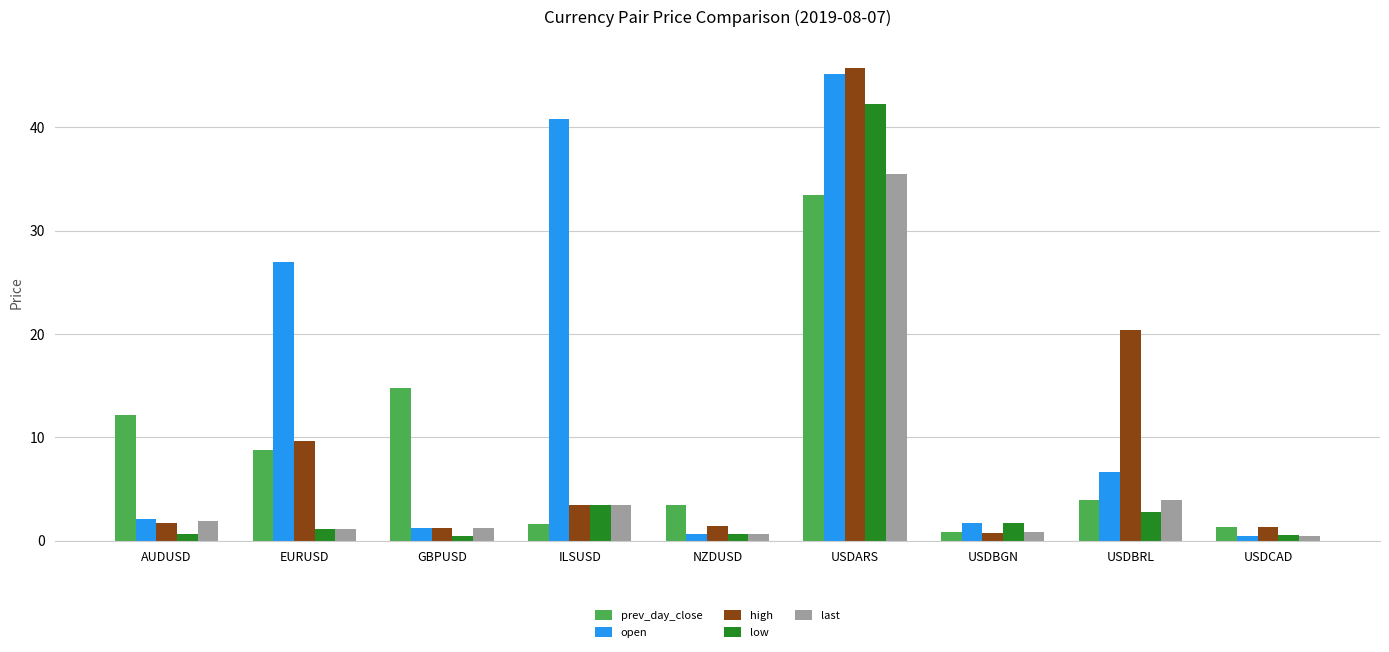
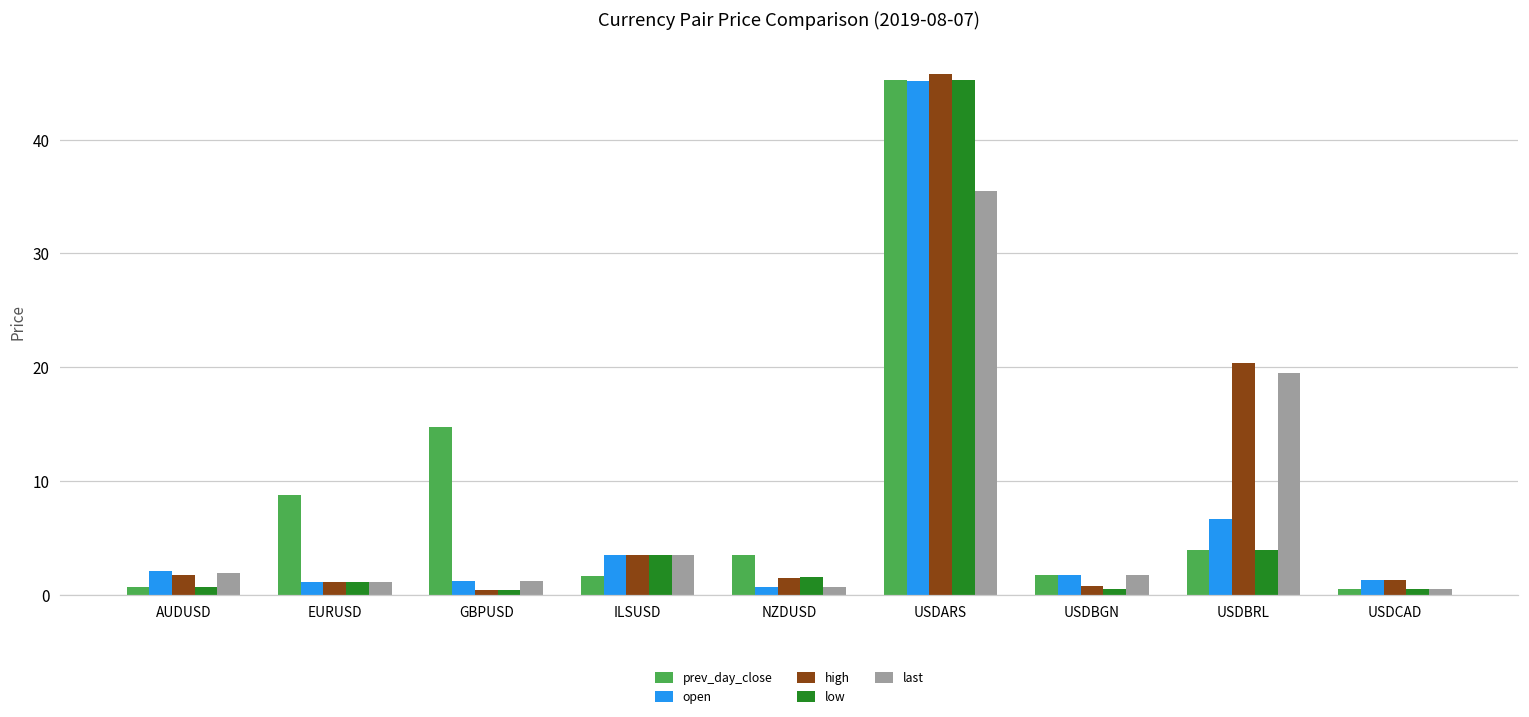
  {
    "prev_day_close": {
-     "AUDUSD": 12.2,
+     "AUDUSD": 0.7,
      "EURUSD": 8.8,
      "GBPUSD": 14.8,
      "ILSUSD": 1.6,
      "NZDUSD": 3.5,
-     "USDARS": 33.5,
-     "USDBGN": 0.8,
+     "USDARS": 45.3,
+     "USDBGN": 1.7,
      "USDBRL": 4.0,
-     "USDCAD": 1.3
+     "USDCAD": 0.5
    },
    "open": {
      "AUDUSD": 2.1,
-     "EURUSD": 27.0,
+     "EURUSD": 1.1,
      "GBPUSD": 1.2,
-     "ILSUSD": 40.8,
+     "ILSUSD": 3.5,
      "NZDUSD": 0.7,
      "USDARS": 45.1,
      "USDBGN": 1.7,
      "USDBRL": 6.7,
-     "USDCAD": 0.5
+     "USDCAD": 1.3
    },
    "high": {
      "AUDUSD": 1.7,
-     "EURUSD": 9.6,
-     "GBPUSD": 1.2,
+     "EURUSD": 1.1,
+     "GBPUSD": 0.4,
      "ILSUSD": 3.5,
      "NZDUSD": 1.4,
      "USDARS": 45.8,
      "USDBGN": 0.8,
      "USDBRL": 20.3,
      "USDCAD": 1.3
    },
    "low": {
      "AUDUSD": 0.7,
      "EURUSD": 1.1,
      "GBPUSD": 0.4,
      "ILSUSD": 3.5,
-     "NZDUSD": 0.6,
-     "USDARS": 42.2,
-     "USDBGN": 1.7,
-     "USDBRL": 2.8,
+     "NZDUSD": 1.5,
+     "USDARS": 45.3,
+     "USDBGN": 0.5,
+     "USDBRL": 3.9,
      "USDCAD": 0.5
    },
    "last": {
      "AUDUSD": 1.9,
      "EURUSD": 1.1,
      "GBPUSD": 1.2,
      "ILSUSD": 3.5,
      "NZDUSD": 0.6,
      "USDARS": 35.5,
-     "USDBGN": 0.9,
-     "USDBRL": 4.0,
+     "USDBGN": 1.7,
+     "USDBRL": 19.5,
      "USDCAD": 0.5
    }
  }
